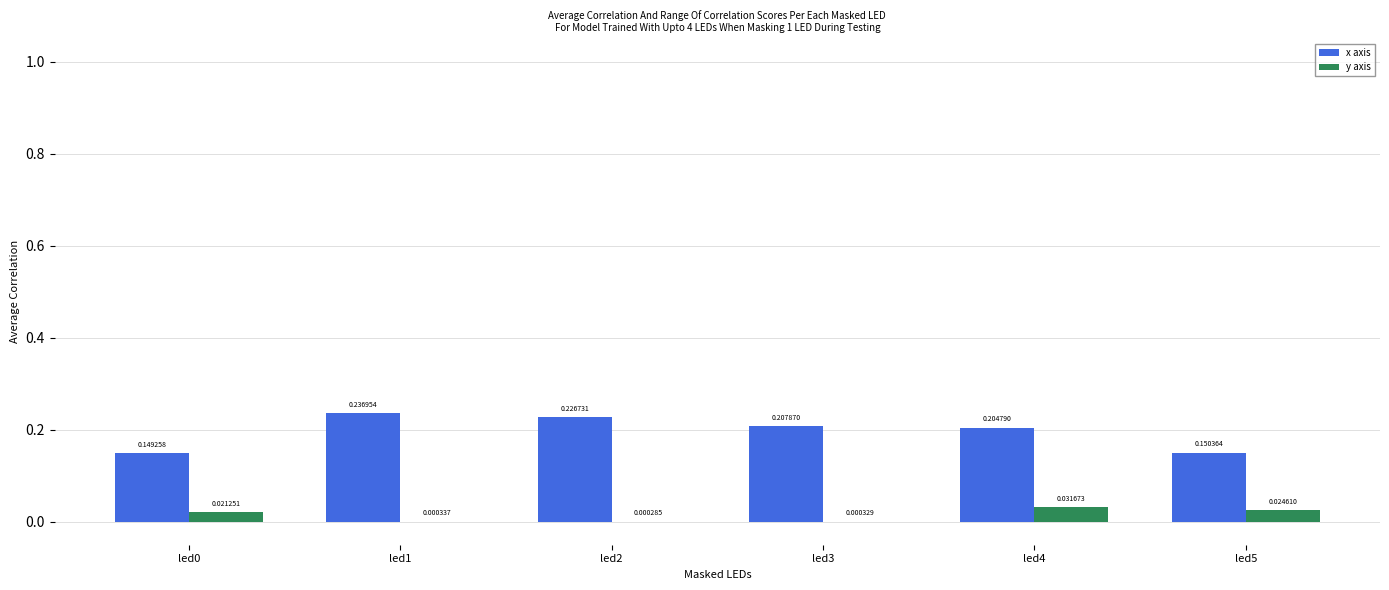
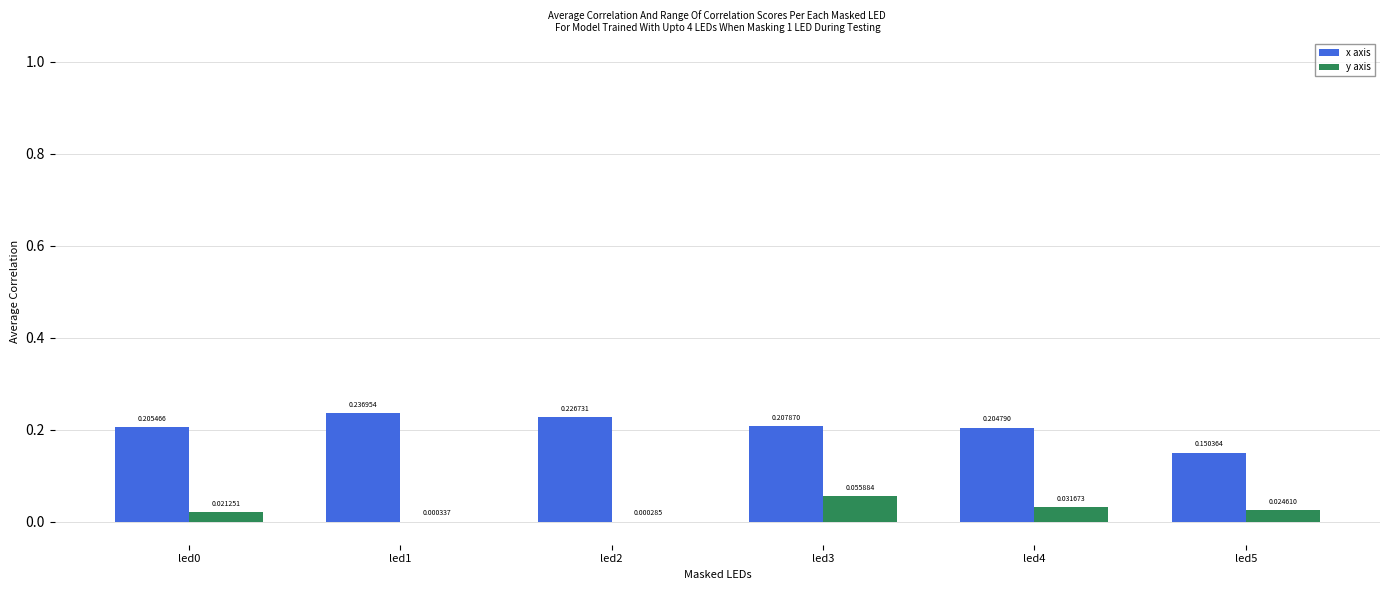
  {
    "x axis": {
-     "led0": 0.149258,
+     "led0": 0.205466,
      "led1": 0.236954,
      "led2": 0.226731,
      "led3": 0.207870,
      "led4": 0.204790,
      "led5": 0.150364
    },
    "y axis": {
      "led0": 0.021251,
      "led1": 0.000337,
      "led2": 0.000285,
-     "led3": 0.000329,
+     "led3": 0.055884,
      "led4": 0.031673,
      "led5": 0.024610
    }
  }
